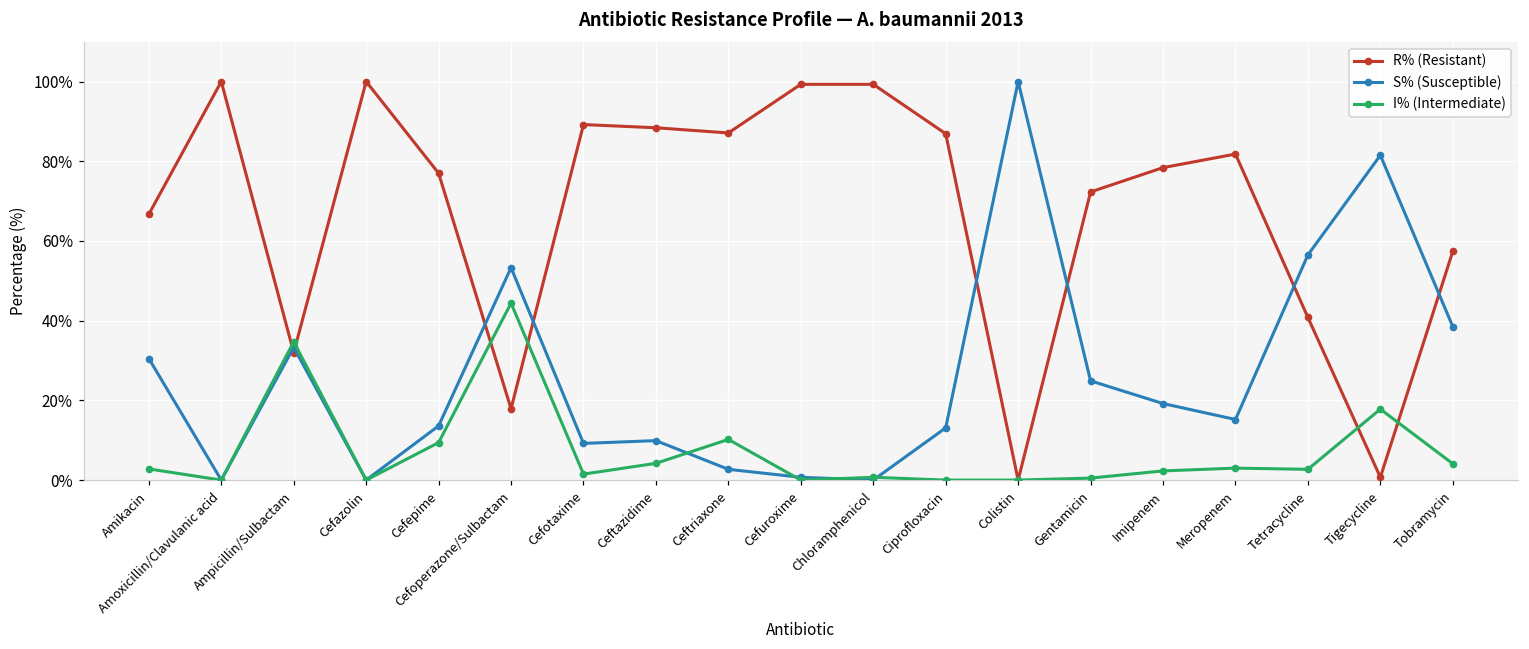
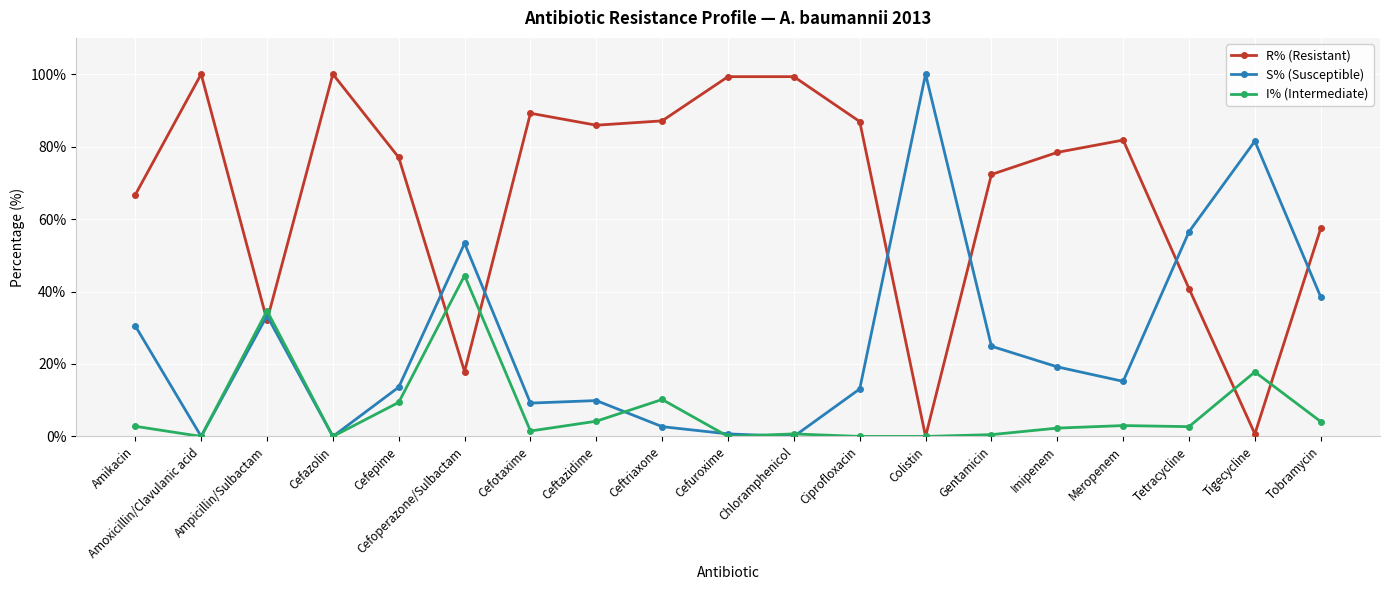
  {
    "R% (Resistant)": {
      "Amikacin": "67%",
      "Amoxicillin/Clavulanic acid": "100%",
      "Ampicillin/Sulbactam": "32%",
      "Cefazolin": "100%",
      "Cefepime": "77%",
      "Cefoperazone/Sulbactam": "18%",
      "Cefotaxime": "89%",
-     "Ceftazidime": "88%",
+     "Ceftazidime": "86%",
      "Ceftriaxone": "87%",
      "Cefuroxime": "99%",
      "Chloramphenicol": "99%",
      "Ciprofloxacin": "87%",
      "Gentamicin": "72%",
      "Imipenem": "78%",
      "Meropenem": "82%",
      "Tetracycline": "41%",
      "Tigecycline": "1%",
      "Tobramycin": "57%"
    },
    "S% (Susceptible)": {
      "Amikacin": "31%",
      "Ampicillin/Sulbactam": "33%",
      "Cefepime": "14%",
      "Cefoperazone/Sulbactam": "53%",
      "Cefotaxime": "9%",
      "Ceftazidime": "10%",
      "Ceftriaxone": "3%",
      "Ciprofloxacin": "13%",
      "Colistin": "100%",
      "Gentamicin": "25%",
      "Imipenem": "19%",
      "Meropenem": "15%",
      "Tetracycline": "57%",
      "Tigecycline": "82%",
      "Tobramycin": "39%"
    },
    "I% (Intermediate)": {
      "Amikacin": "3%",
      "Ampicillin/Sulbactam": "35%",
      "Cefepime": "9%",
      "Cefoperazone/Sulbactam": "44%",
      "Cefotaxime": "2%",
      "Ceftazidime": "4%",
      "Ceftriaxone": "10%",
      "Ciprofloxacin": "0%",
      "Gentamicin": "1%",
      "Imipenem": "2%",
      "Meropenem": "3%",
      "Tetracycline": "3%",
      "Tigecycline": "18%",
      "Tobramycin": "4%"
    }
  }
